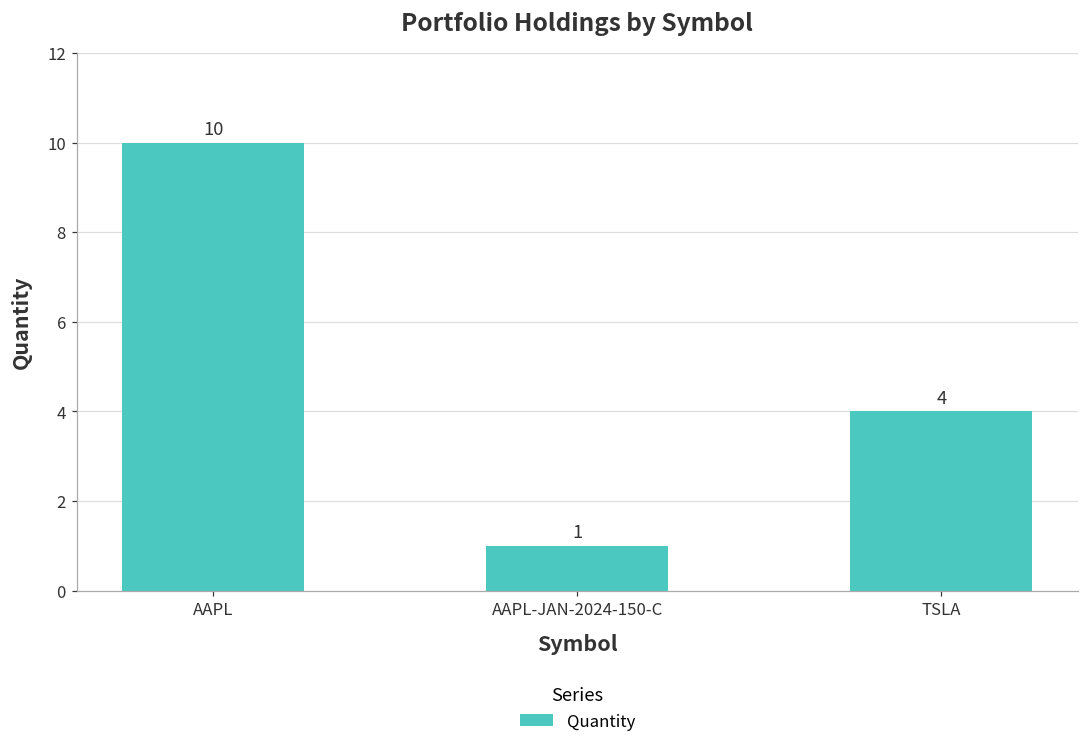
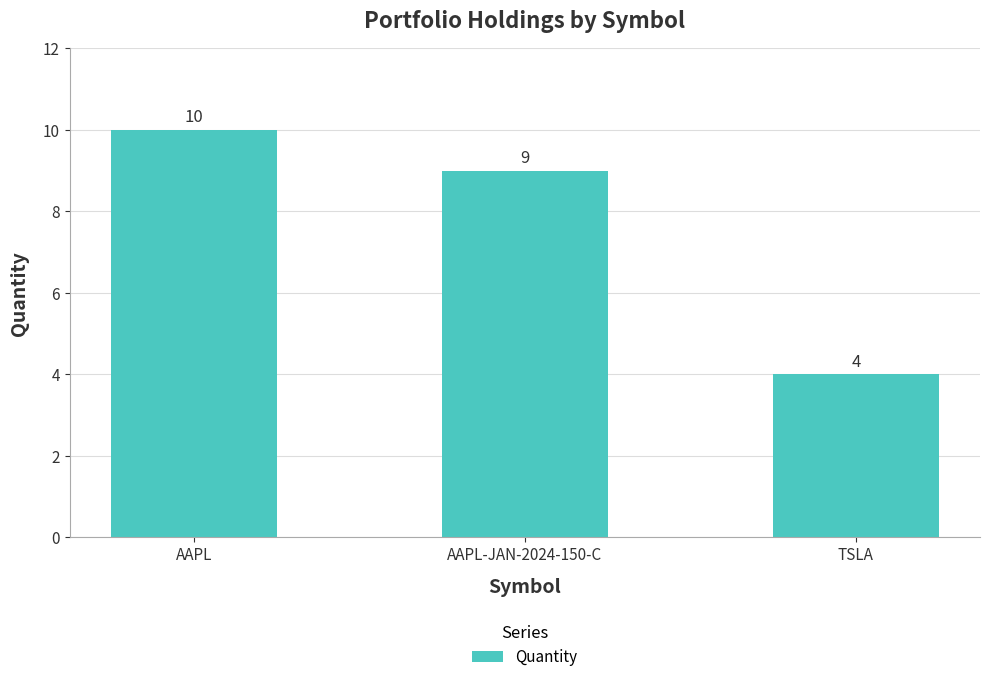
  {
    "AAPL": 10,
-   "AAPL-JAN-2024-150-C": 1,
+   "AAPL-JAN-2024-150-C": 9,
    "TSLA": 4
  }
